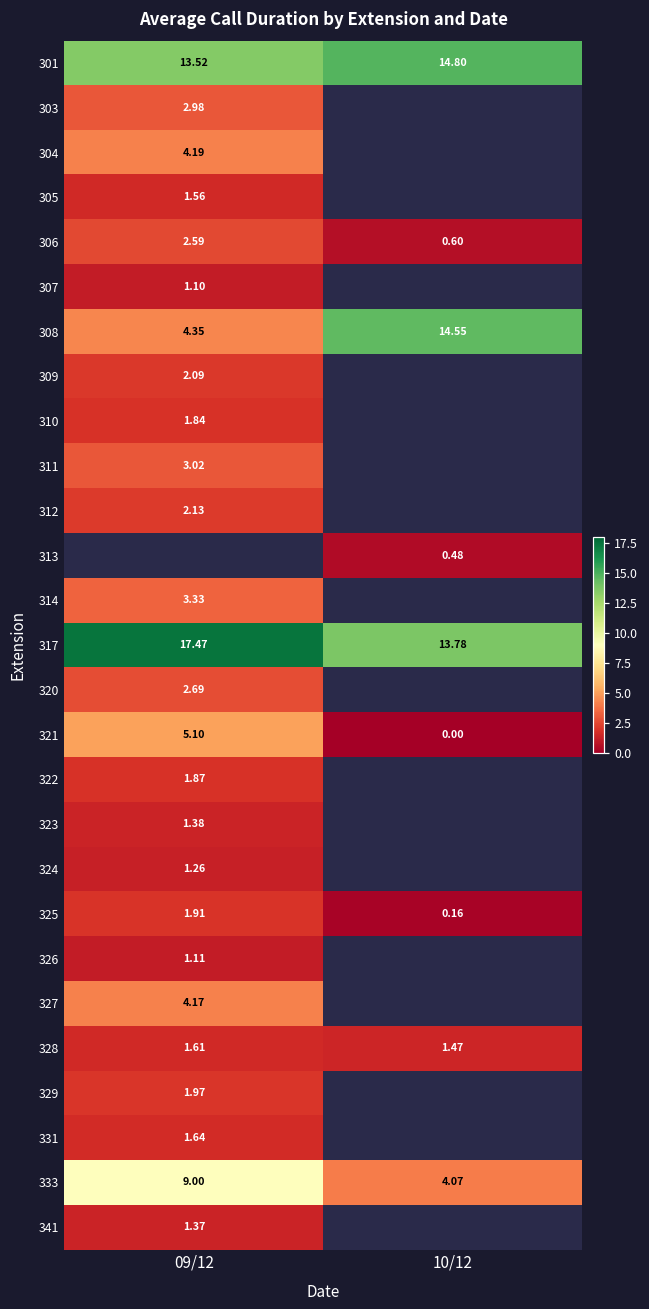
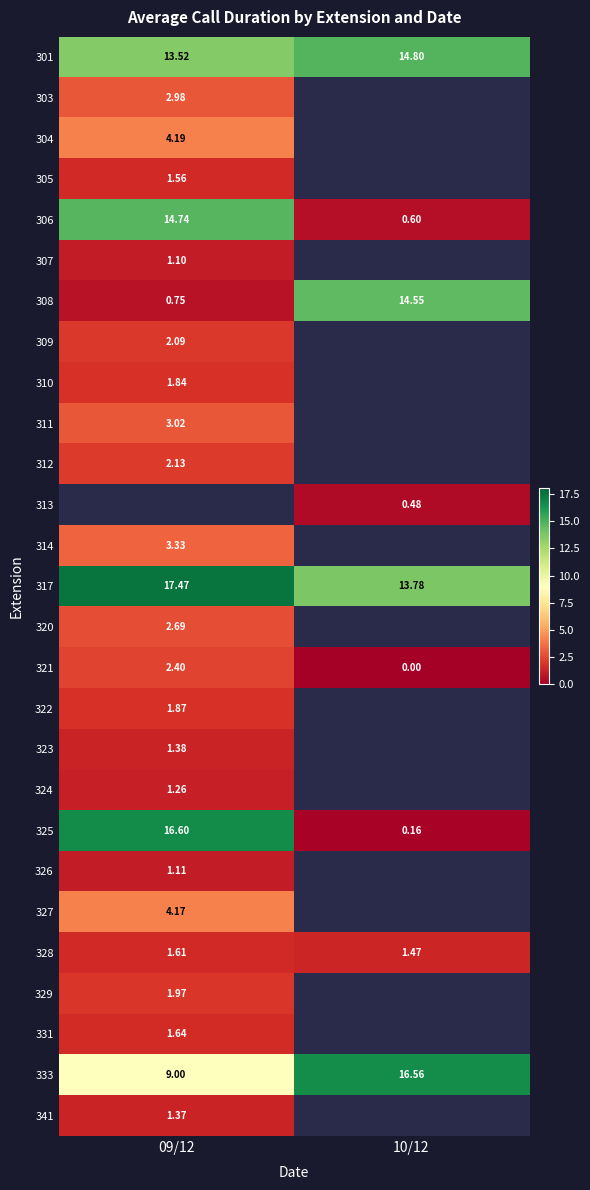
  {
    "301": {
      "09/12": 13.52,
      "10/12": 14.80
    },
    "303": {
      "09/12": 2.98
    },
    "304": {
      "09/12": 4.19
    },
    "305": {
      "09/12": 1.56
    },
    "306": {
-     "09/12": 2.59,
+     "09/12": 14.74,
      "10/12": 0.60
    },
    "307": {
      "09/12": 1.10
    },
    "308": {
-     "09/12": 4.35,
+     "09/12": 0.75,
      "10/12": 14.55
    },
    "309": {
      "09/12": 2.09
    },
    "310": {
      "09/12": 1.84
    },
    "311": {
      "09/12": 3.02
    },
    "312": {
      "09/12": 2.13
    },
    "313": {
      "10/12": 0.48
    },
    "314": {
      "09/12": 3.33
    },
    "317": {
      "09/12": 17.47,
      "10/12": 13.78
    },
    "320": {
      "09/12": 2.69
    },
    "321": {
-     "09/12": 5.10,
+     "09/12": 2.40,
      "10/12": 0.00
    },
    "322": {
      "09/12": 1.87
    },
    "323": {
      "09/12": 1.38
    },
    "324": {
      "09/12": 1.26
    },
    "325": {
-     "09/12": 1.91,
+     "09/12": 16.60,
      "10/12": 0.16
    },
    "326": {
      "09/12": 1.11
    },
    "327": {
      "09/12": 4.17
    },
    "328": {
      "09/12": 1.61,
      "10/12": 1.47
    },
    "329": {
      "09/12": 1.97
    },
    "331": {
      "09/12": 1.64
    },
    "333": {
      "09/12": 9.00,
-     "10/12": 4.07
+     "10/12": 16.56
    },
    "341": {
      "09/12": 1.37
    }
  }
